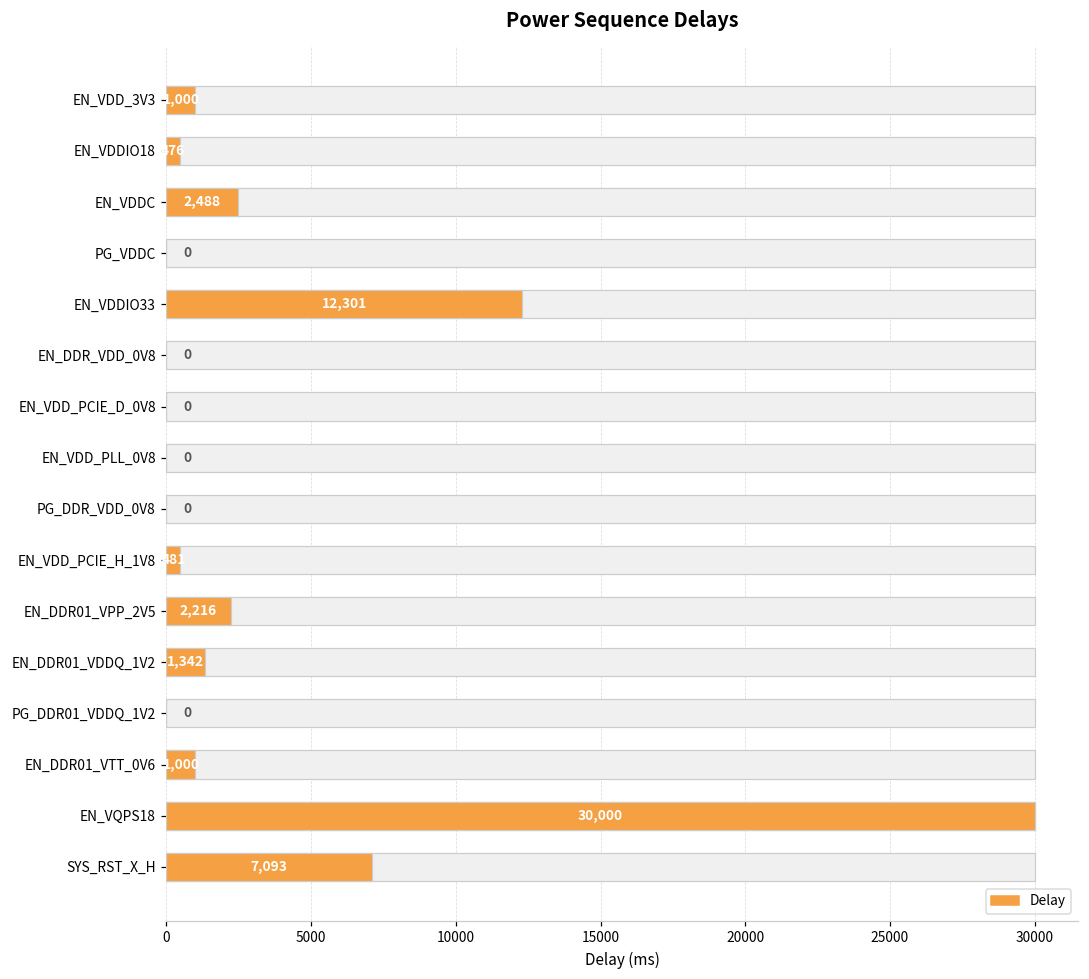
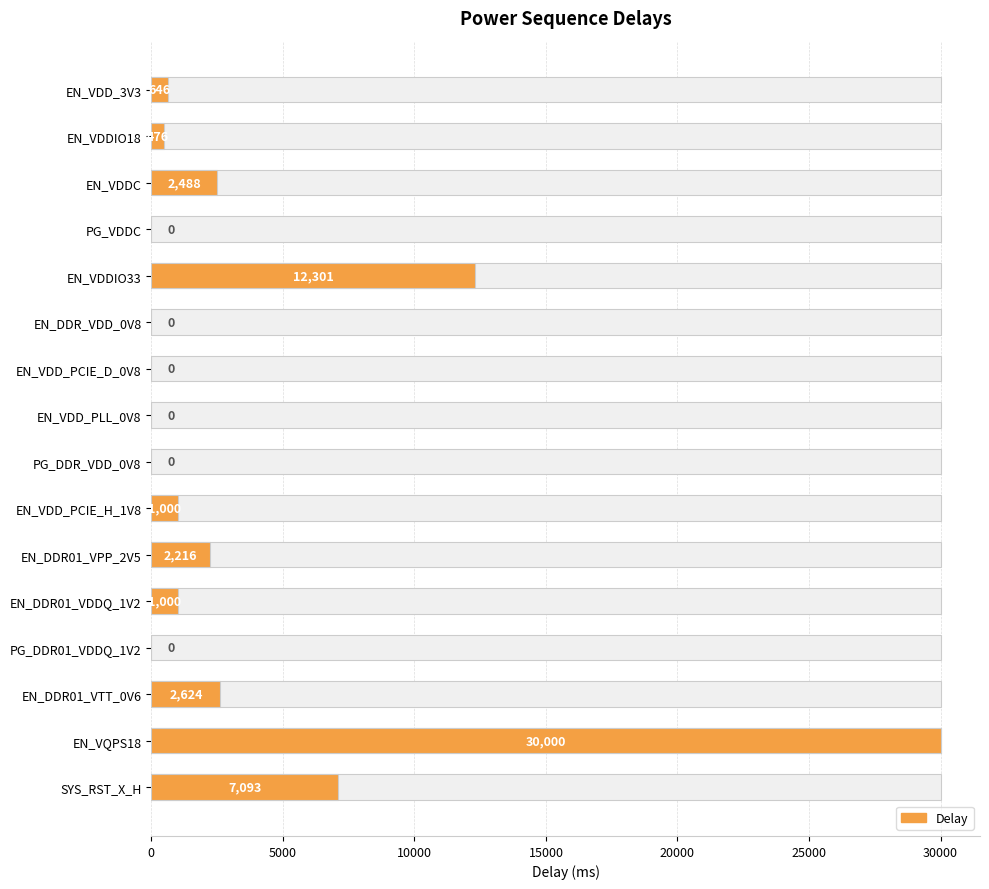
  {
    "Delay": {
-     "EN_VDD_3V3": "1,000",
+     "EN_VDD_3V3": "646",
      "PG_VDDC": "0",
      "EN_DDR_VDD_0V8": "0",
      "EN_VDD_PCIE_D_0V8": "0",
      "EN_VDD_PLL_0V8": "0",
      "PG_DDR_VDD_0V8": "0",
-     "EN_VDD_PCIE_H_1V8": "500",
-     "EN_DDR01_VDDQ_1V2": "1,342",
+     "EN_VDD_PCIE_H_1V8": "1000",
+     "EN_DDR01_VDDQ_1V2": "1,000",
      "PG_DDR01_VDDQ_1V2": "0",
-     "EN_DDR01_VTT_0V6": "1,000",
+     "EN_DDR01_VTT_0V6": "2,624",
      "EN_VQPS18": "30,000"
    }
  }
